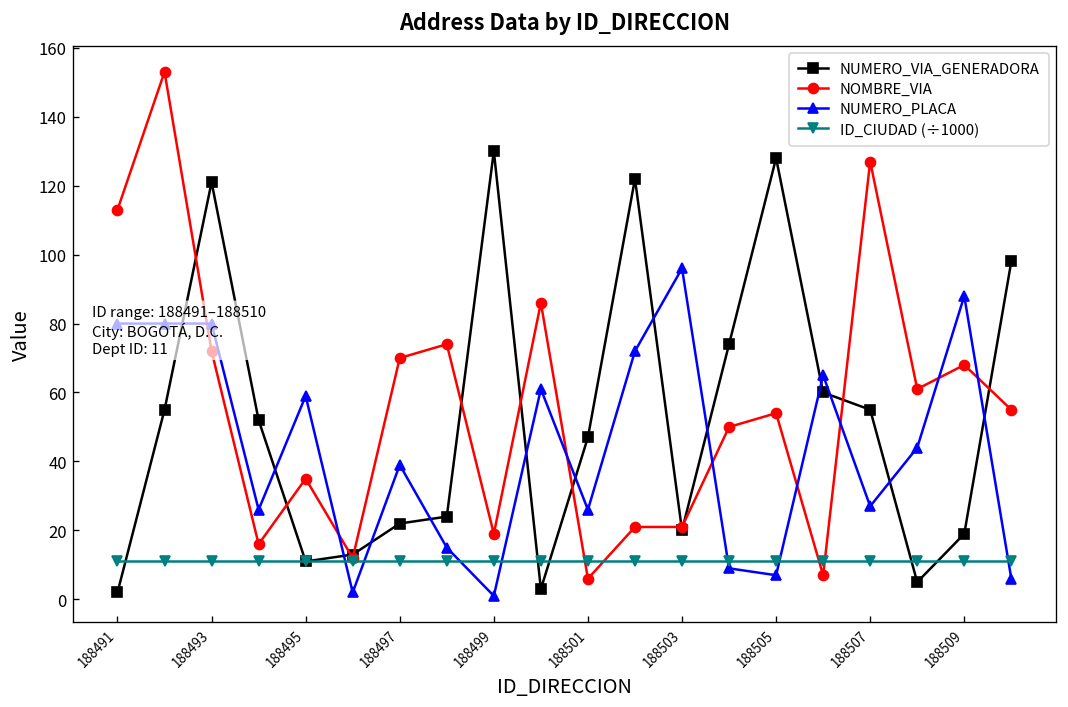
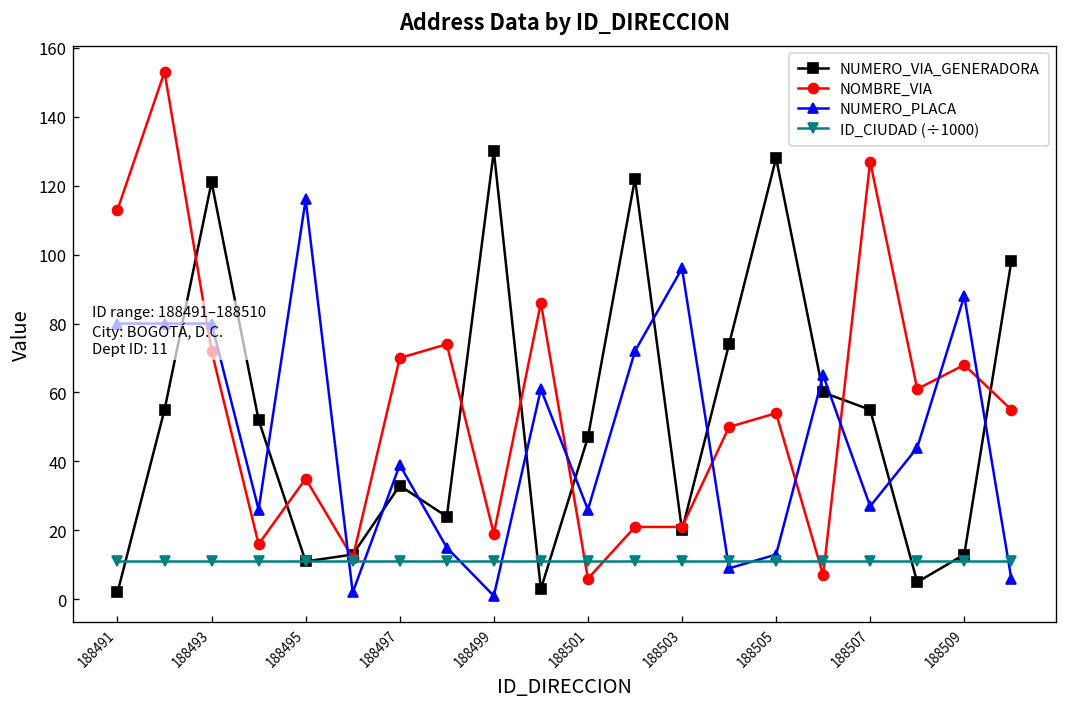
  {
    "NUMERO_VIA_GENERADORA": {
      "188491": 2,
      "188493": 121,
-     "188497": 22,
+     "188497": 33,
      "188499": 130,
      "188501": 47,
      "188503": 20,
      "188505": 128,
      "188507": 55,
-     "188509": 19
+     "188509": 13
    },
    "NOMBRE_VIA": {
      "188491": 113,
      "188495": 35,
      "188497": 70,
      "188499": 19,
      "188501": 6,
      "188503": 21,
      "188505": 54,
      "188507": 127,
      "188509": 68
    },
    "NUMERO_PLACA": {
-     "188495": 59,
+     "188495": 116,
      "188497": 39,
      "188499": 1,
      "188501": 26,
      "188503": 96,
-     "188505": 7,
+     "188505": 13,
      "188507": 27,
      "188509": 88
    },
    "ID_CIUDAD (÷1000)": {
      "188491": 11,
      "188493": 11,
      "188497": 11,
      "188499": 11,
      "188501": 11,
      "188503": 11,
      "188505": 11,
      "188507": 11,
      "188509": 11
    }
  }
